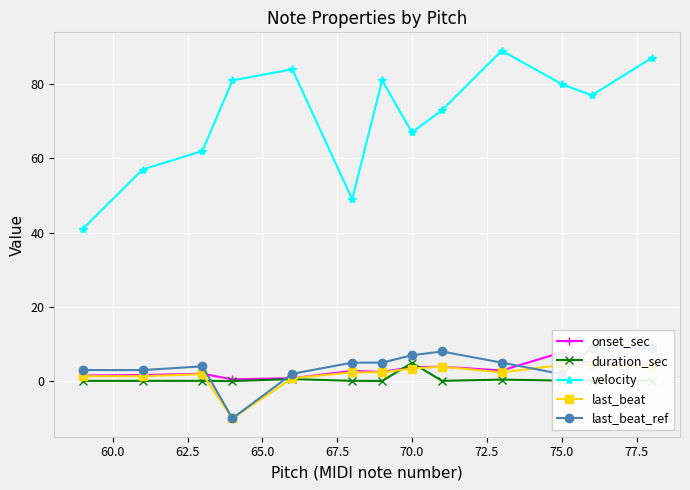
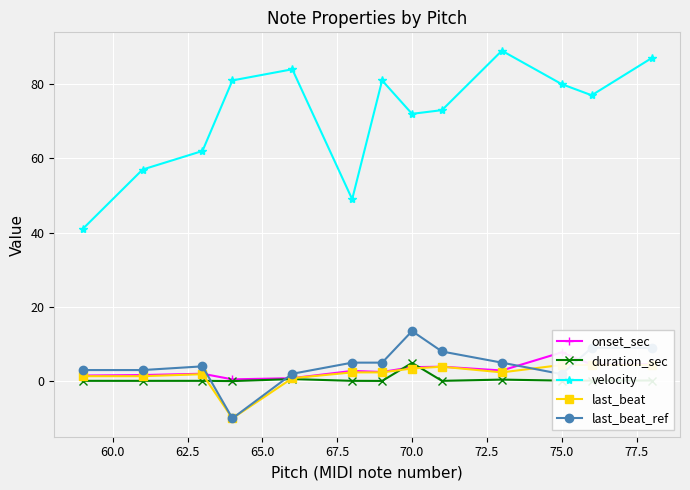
  {
    "duration_sec": {
      "70.0": 5
    },
    "velocity": {
-     "70.0": 67,
+     "70.0": 72,
      "75.0": 80
    },
    "last_beat_ref": {
-     "70.0": 7
+     "70.0": 14
    }
  }
